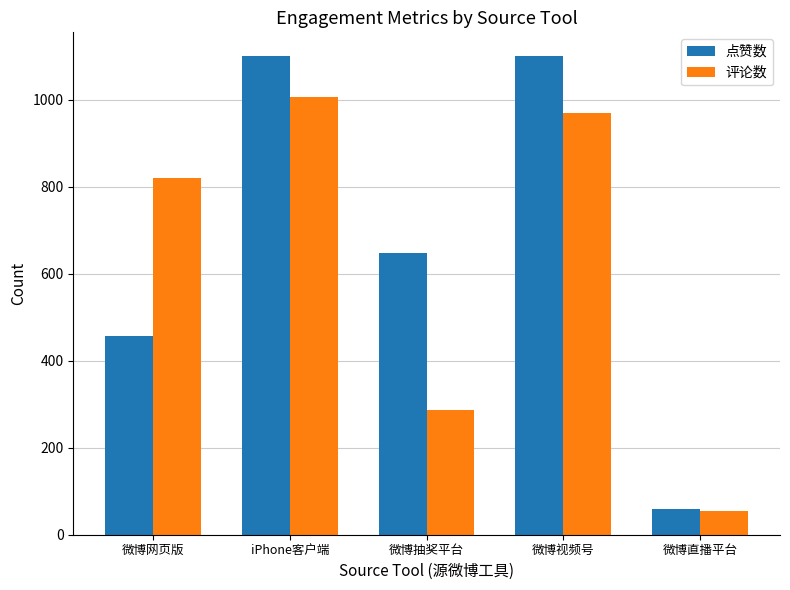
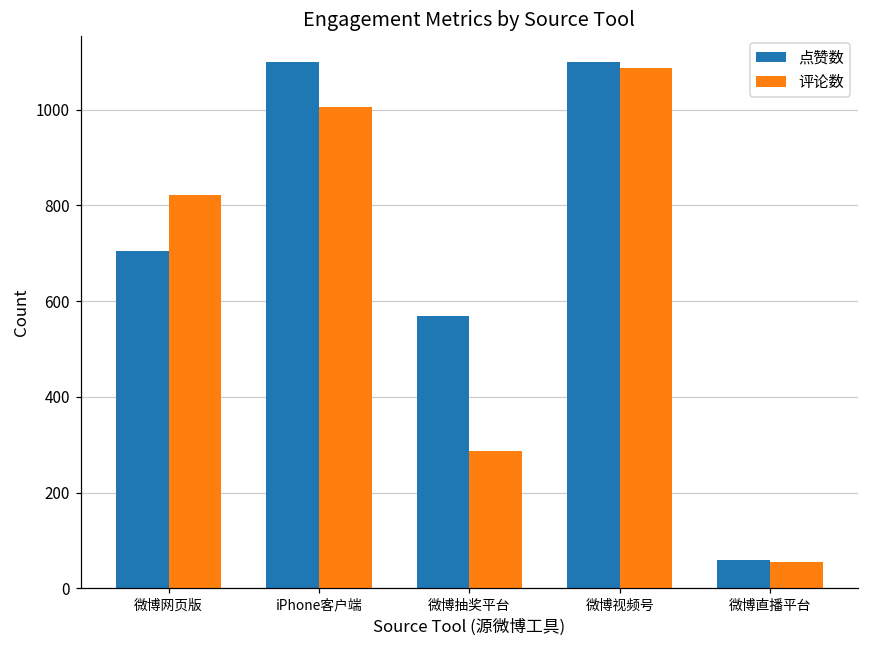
  {
    "点赞数": {
-     "微博网页版": 460,
+     "微博网页版": 710,
      "iPhone客户端": 1100,
-     "微博抽奖平台": 650,
+     "微博抽奖平台": 570,
      "微博视频号": 1100,
      "微博直播平台": 60
    },
    "评论数": {
      "微博网页版": 820,
      "iPhone客户端": 1010,
      "微博抽奖平台": 290,
-     "微博视频号": 970,
+     "微博视频号": 1090,
      "微博直播平台": 50
    }
  }
